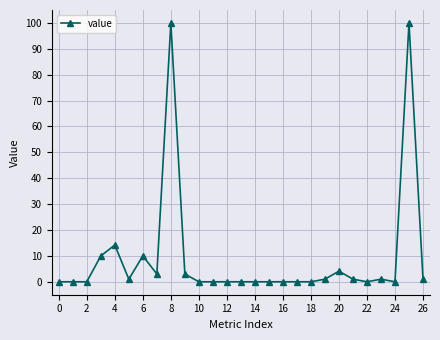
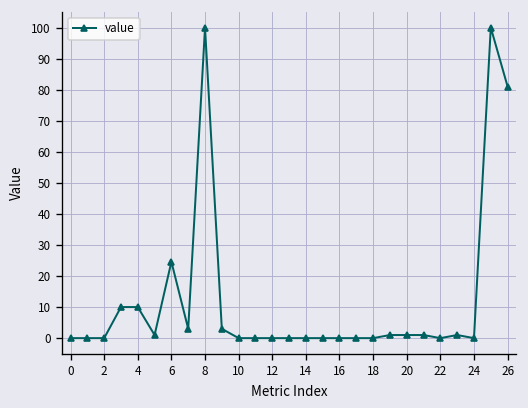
  {
    "0": 0,
    "2": 0,
-   "4": 14,
-   "6": 10,
+   "4": 10,
+   "6": 25,
    "8": 100,
    "10": 0,
    "12": 0,
    "14": 0,
    "16": 0,
    "18": 0,
-   "20": 4,
+   "20": 1,
    "22": 0,
    "24": 0,
-   "26": 1
+   "26": 81
  }
